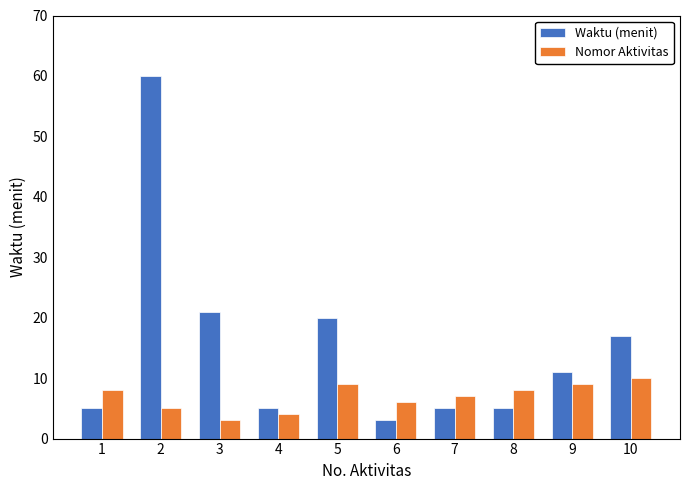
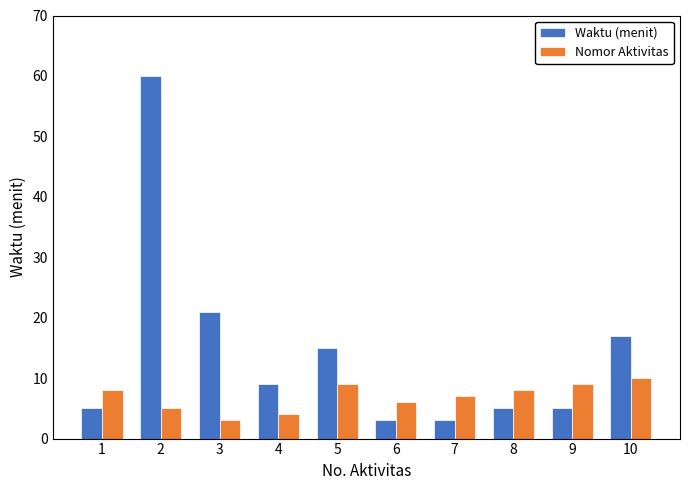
  {
    "Waktu (menit)": {
      "1": 5,
      "2": 60,
      "3": 21,
-     "4": 5,
-     "5": 20,
+     "4": 9,
+     "5": 15,
      "6": 3,
-     "7": 5,
+     "7": 3,
      "8": 5,
-     "9": 11,
+     "9": 5,
      "10": 17
    },
    "Nomor Aktivitas": {
      "1": 8,
      "2": 5,
      "3": 3,
      "4": 4,
      "5": 9,
      "6": 6,
      "7": 7,
      "8": 8,
      "9": 9,
      "10": 10
    }
  }
